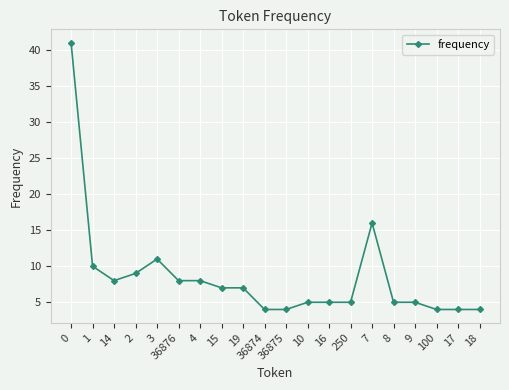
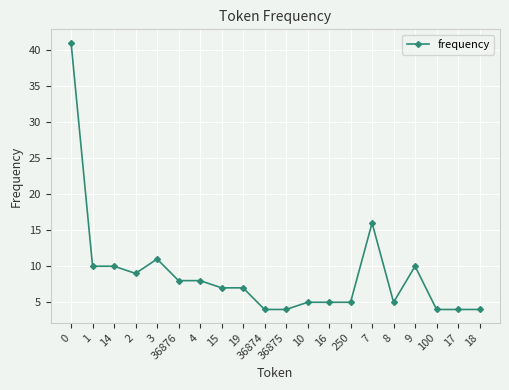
  {
    "0": 41,
    "1": 10,
-   "14": 8,
+   "14": 10,
    "2": 9,
    "3": 11,
    "36876": 8,
    "4": 8,
    "15": 7,
    "19": 7,
    "36874": 4,
    "36875": 4,
    "10": 5,
    "16": 5,
    "250": 5,
    "7": 16,
    "8": 5,
-   "9": 5,
+   "9": 10,
    "100": 4,
    "17": 4,
    "18": 4
  }
